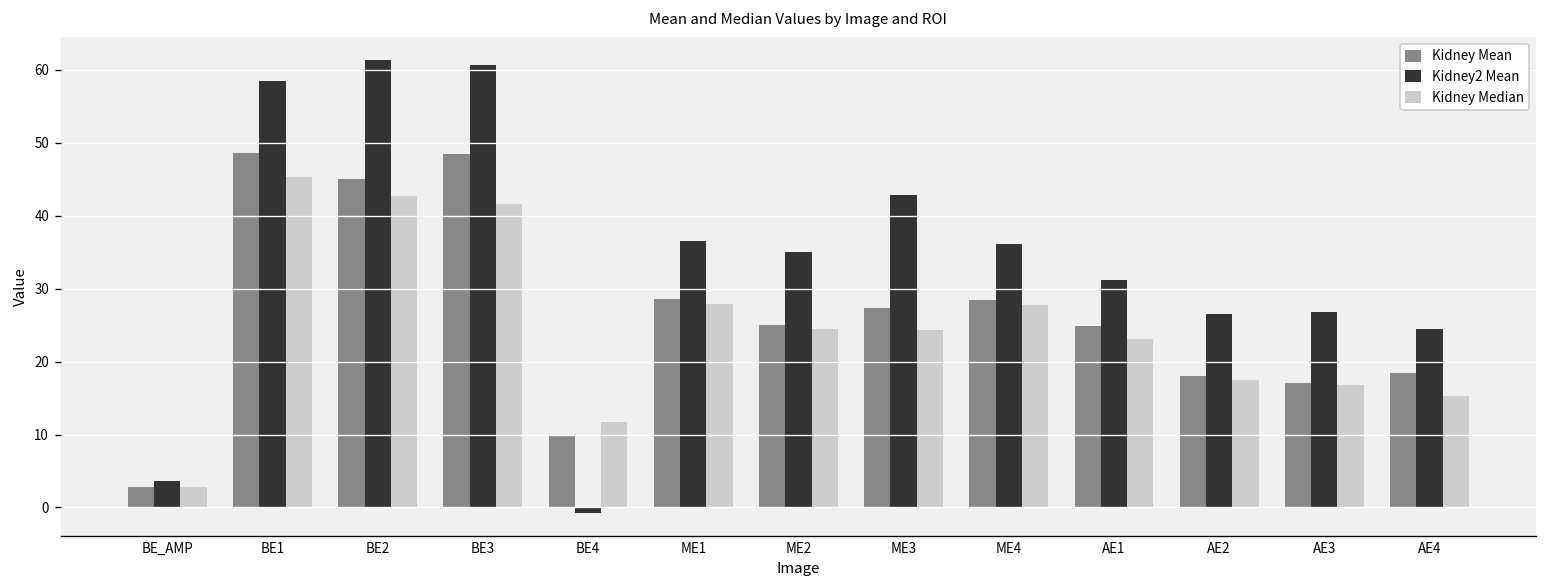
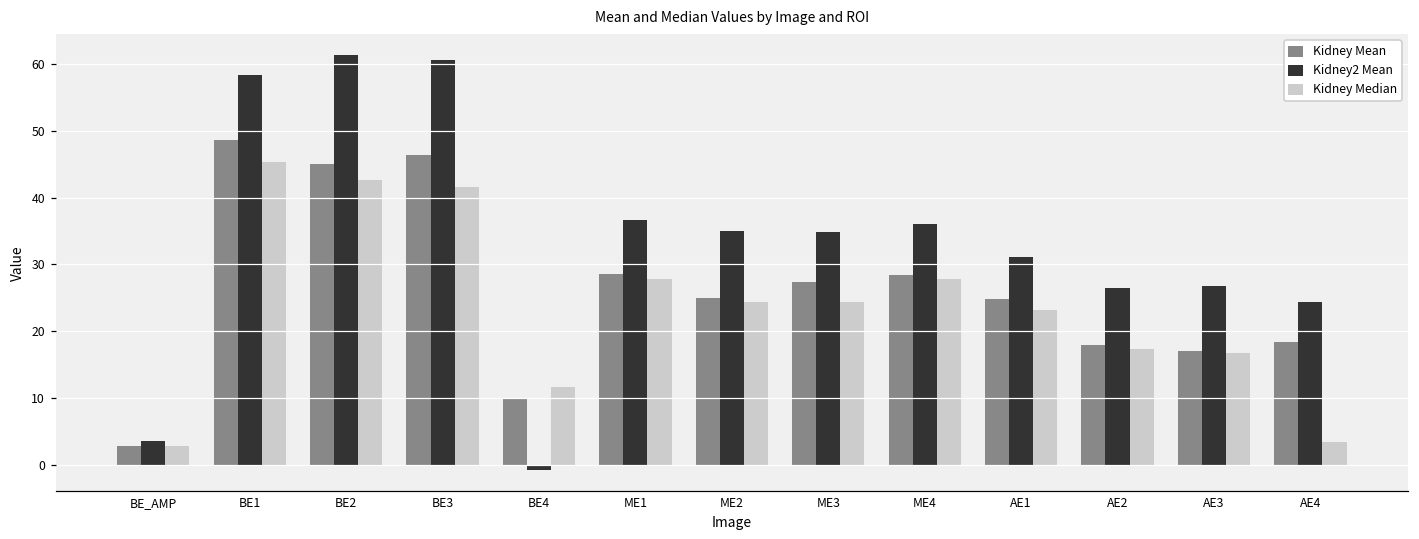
  {
    "Kidney Mean": {
      "BE_AMP": 3,
      "BE1": 49,
      "BE2": 45,
-     "BE3": 48,
+     "BE3": 46,
      "BE4": 10,
      "ME1": 29,
      "ME2": 25,
      "ME3": 27,
      "ME4": 28,
      "AE1": 25,
      "AE2": 18,
      "AE3": 17,
      "AE4": 18
    },
    "Kidney2 Mean": {
      "BE_AMP": 4,
      "BE1": 58,
      "BE2": 61,
      "BE3": 61,
      "BE4": -1,
      "ME1": 37,
      "ME2": 35,
-     "ME3": 43,
+     "ME3": 35,
      "ME4": 36,
      "AE1": 31,
      "AE2": 27,
      "AE3": 27,
      "AE4": 24
    },
    "Kidney Median": {
      "BE_AMP": 3,
      "BE1": 45,
      "BE2": 43,
      "BE3": 42,
      "BE4": 12,
      "ME1": 28,
      "ME2": 24,
      "ME3": 24,
      "ME4": 28,
      "AE1": 23,
      "AE2": 17,
      "AE3": 17,
-     "AE4": 15
+     "AE4": 3
    }
  }
